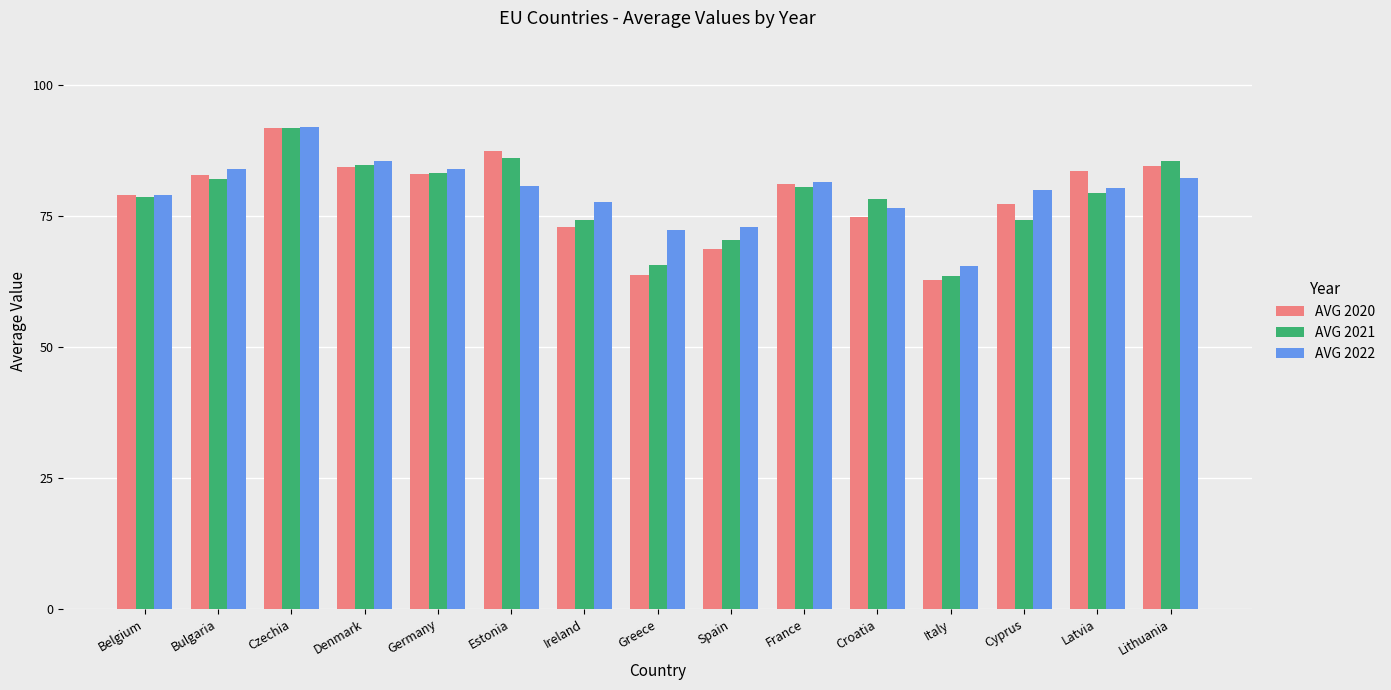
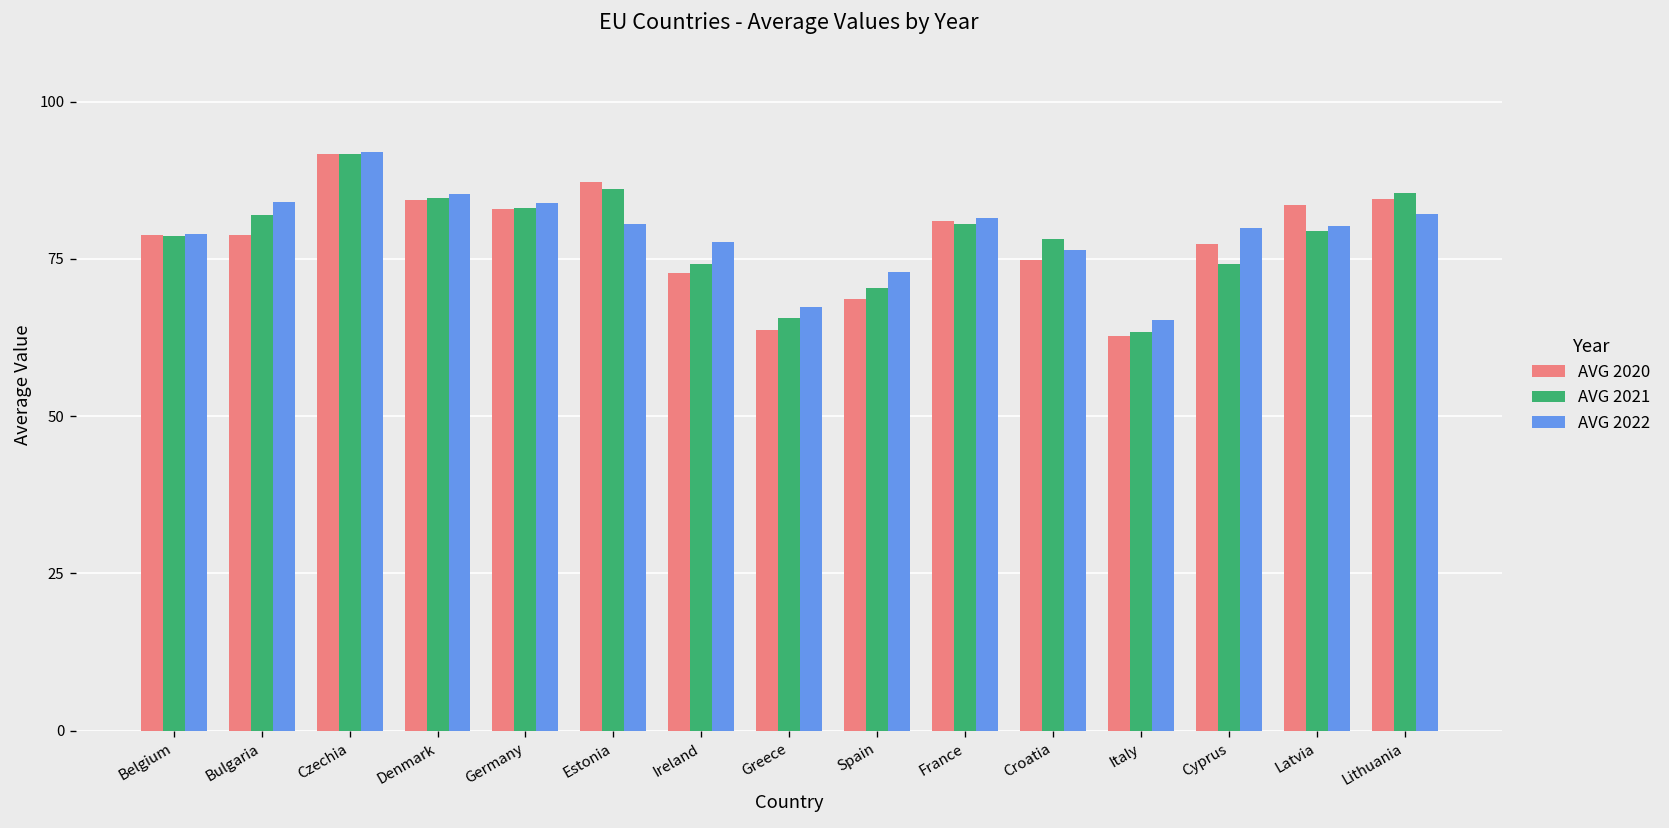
  {
    "AVG 2020": {
      "Belgium": 79,
-     "Bulgaria": 83,
+     "Bulgaria": 79,
      "Czechia": 92,
      "Denmark": 84,
      "Germany": 83,
      "Estonia": 87,
      "Ireland": 73,
      "Greece": 64,
      "Spain": 69,
      "France": 81,
      "Croatia": 75,
      "Italy": 63,
      "Cyprus": 77,
      "Latvia": 84,
      "Lithuania": 85
    },
    "AVG 2021": {
      "Belgium": 79,
      "Bulgaria": 82,
      "Czechia": 92,
      "Denmark": 85,
      "Germany": 83,
      "Estonia": 86,
      "Ireland": 74,
      "Greece": 66,
      "Spain": 70,
      "France": 81,
      "Croatia": 78,
      "Italy": 63,
      "Cyprus": 74,
      "Latvia": 79,
      "Lithuania": 85
    },
    "AVG 2022": {
      "Belgium": 79,
      "Bulgaria": 84,
      "Czechia": 92,
      "Denmark": 85,
      "Germany": 84,
      "Estonia": 81,
      "Ireland": 78,
-     "Greece": 72,
+     "Greece": 67,
      "Spain": 73,
      "France": 81,
      "Croatia": 77,
      "Italy": 65,
      "Cyprus": 80,
      "Latvia": 80,
      "Lithuania": 82
    }
  }
